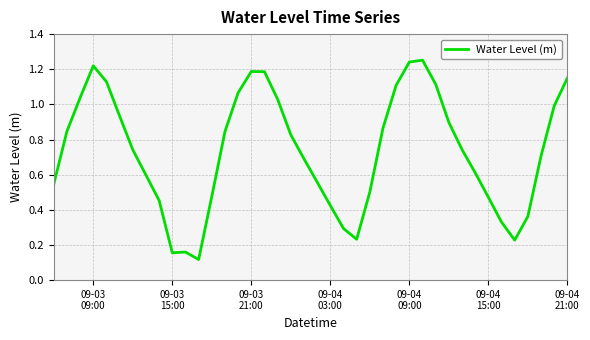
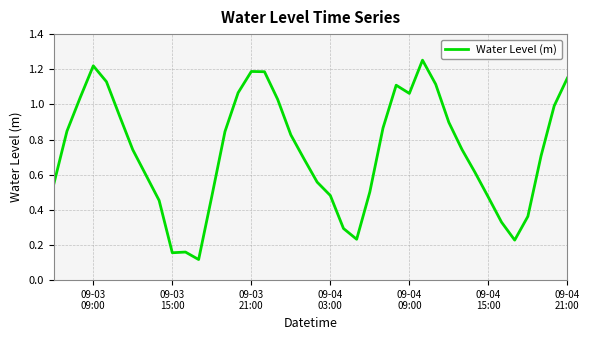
  {
    "09-03 09:00": 1.22,
    "09-03 15:00": 0.16,
    "09-03 21:00": 1.19,
-   "09-04 03:00": 0.42,
-   "09-04 09:00": 1.24,
+   "09-04 03:00": 0.48,
+   "09-04 09:00": 1.06,
    "09-04 15:00": 0.47,
    "09-04 21:00": 1.15
  }
